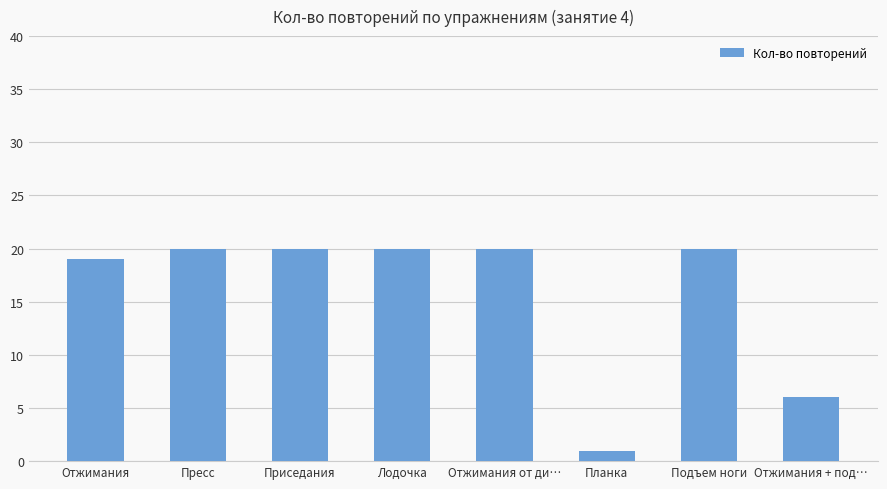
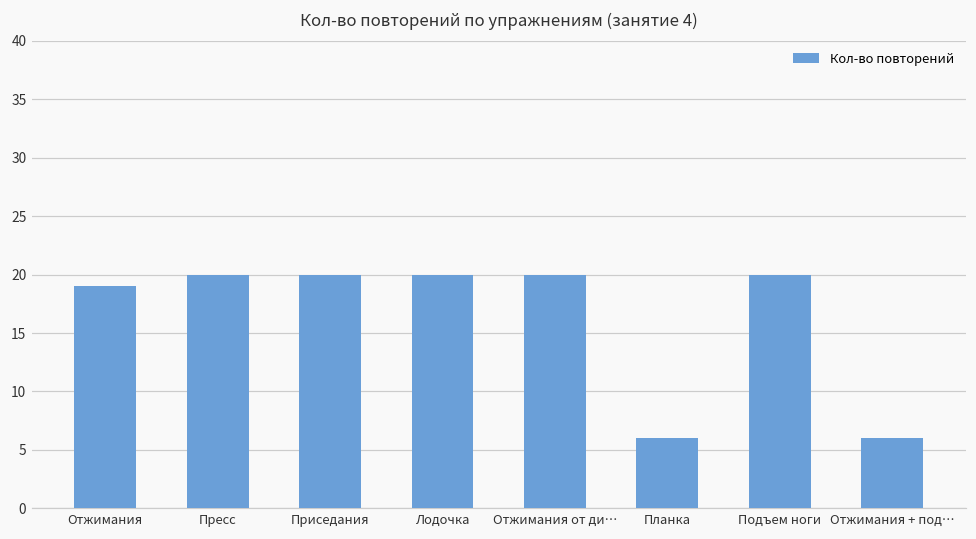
  {
    "Отжимания": 19,
    "Пресс": 20,
    "Приседания": 20,
    "Лодочка": 20,
    "Отжимания от ди…": 20,
-   "Планка": 1,
+   "Планка": 6,
    "Подъем ноги": 20,
    "Отжимания + под…": 6
  }
